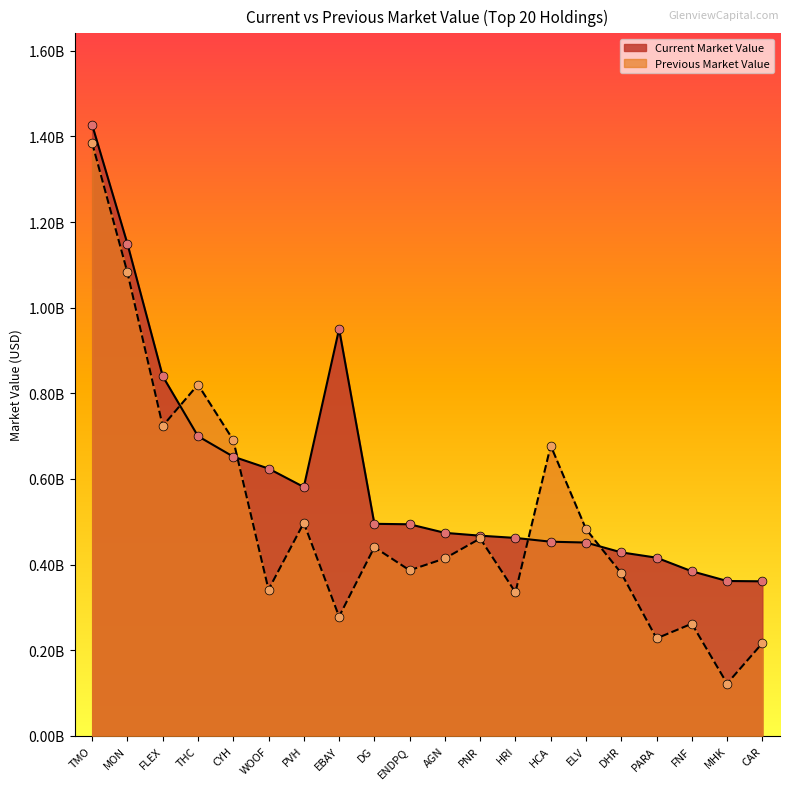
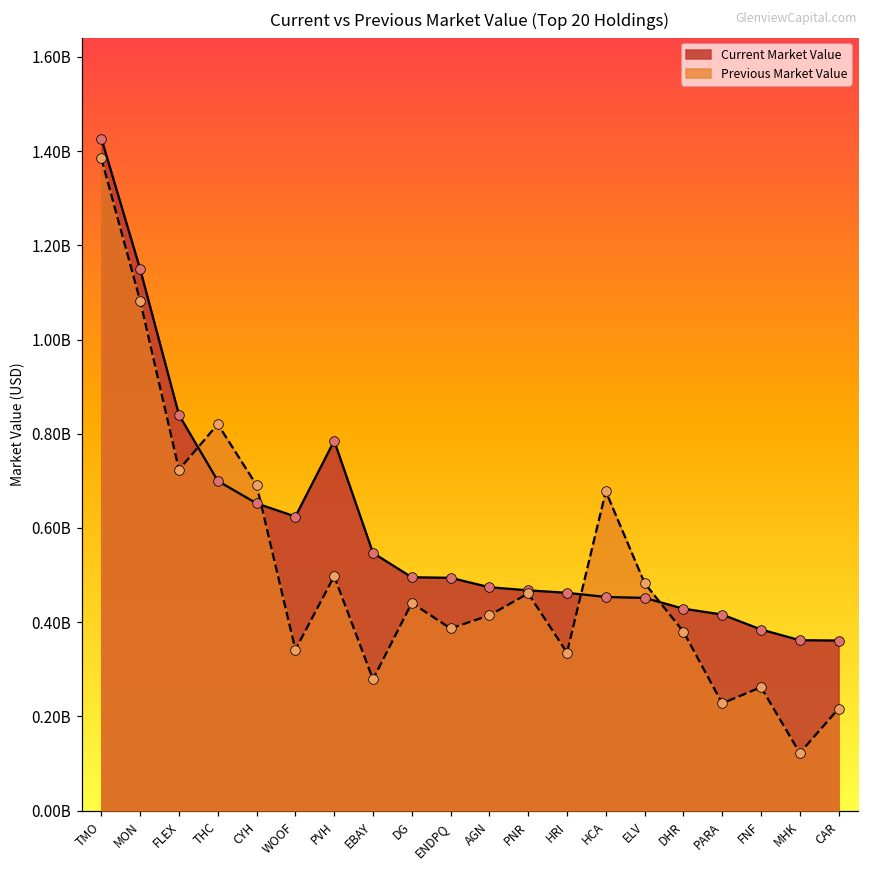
  {
    "Current Market Value": {
      "TMO": 1430000000,
      "MON": 1150000000,
      "FLEX": 840000000,
      "THC": 700000000,
      "CYH": 650000000,
      "WOOF": 620000000,
-     "PVH": 580000000,
-     "EBAY": 950000000,
+     "PVH": 780000000,
+     "EBAY": 550000000,
      "DG": 500000000,
      "ENDPQ": 490000000,
      "AGN": 470000000,
      "PNR": 470000000,
      "HRI": 460000000,
      "HCA": 450000000,
      "ELV": 450000000,
      "DHR": 430000000,
      "PARA": 420000000,
      "FNF": 380000000,
      "MHK": 360000000,
      "CAR": 360000000
    },
    "Previous Market Value": {
      "TMO": 1380000000,
      "MON": 1080000000,
      "FLEX": 720000000,
      "THC": 820000000,
      "CYH": 690000000,
      "WOOF": 340000000,
      "PVH": 500000000,
      "EBAY": 280000000,
      "DG": 440000000,
      "ENDPQ": 390000000,
      "AGN": 410000000,
      "PNR": 460000000,
      "HRI": 340000000,
      "HCA": 680000000,
      "ELV": 480000000,
      "DHR": 380000000,
      "PARA": 230000000,
      "FNF": 260000000,
      "MHK": 120000000,
      "CAR": 220000000
    }
  }
